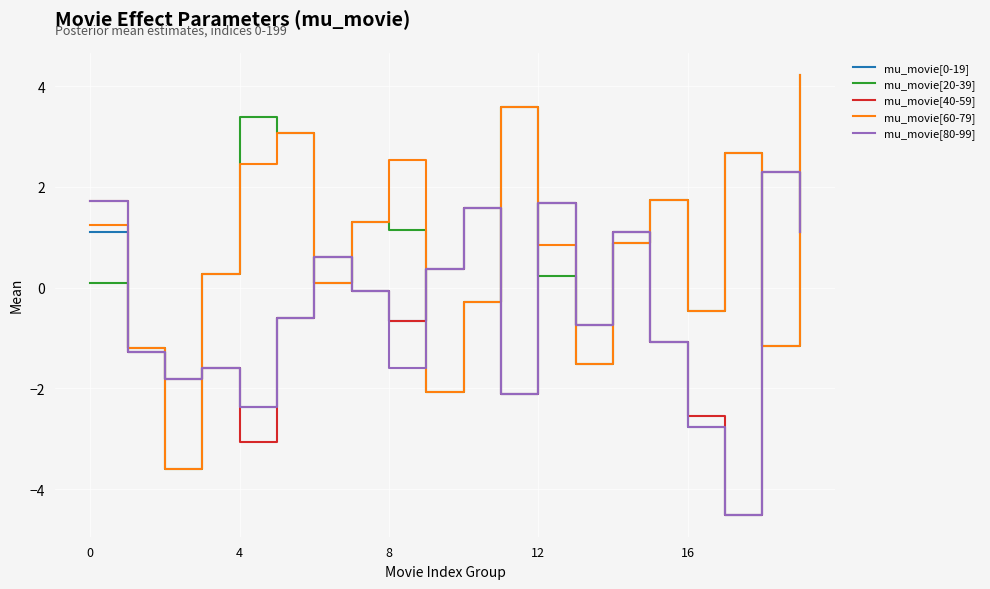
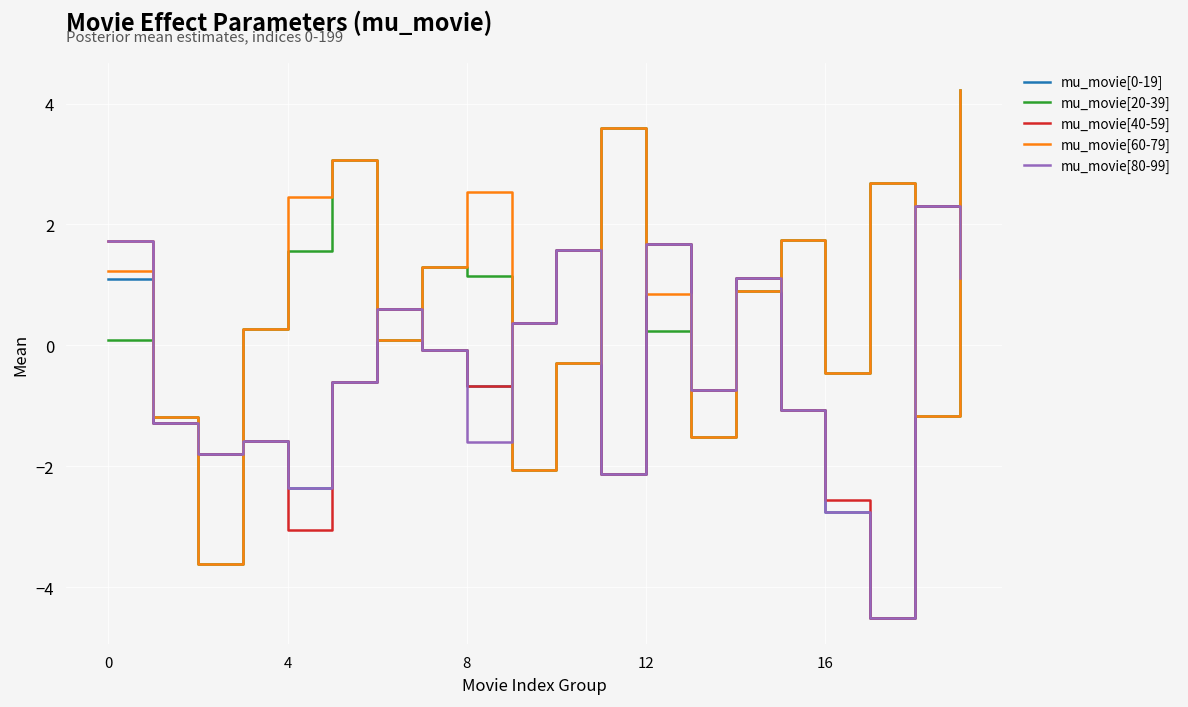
  {
    "mu_movie[0-19]": {
      "0": 1.1
    },
    "mu_movie[20-39]": {
      "0": 0.1,
-     "4": 3.4,
+     "4": 1.6,
      "8": 1.1,
      "12": 0.2
    },
    "mu_movie[40-59]": {
      "4": -3.1,
      "16": -2.6
    },
    "mu_movie[60-79]": {
      "0": 1.2,
      "4": 2.5,
      "8": 2.5,
      "12": 0.8
    },
    "mu_movie[80-99]": {
      "8": -1.6
    }
  }
